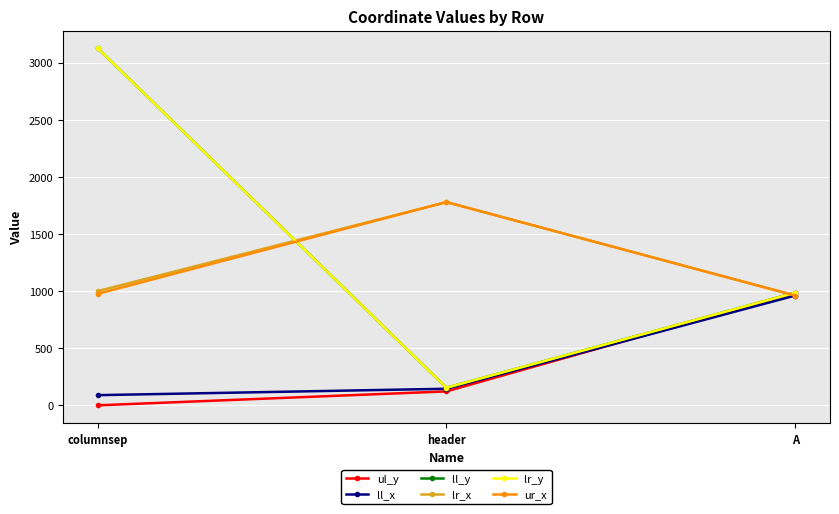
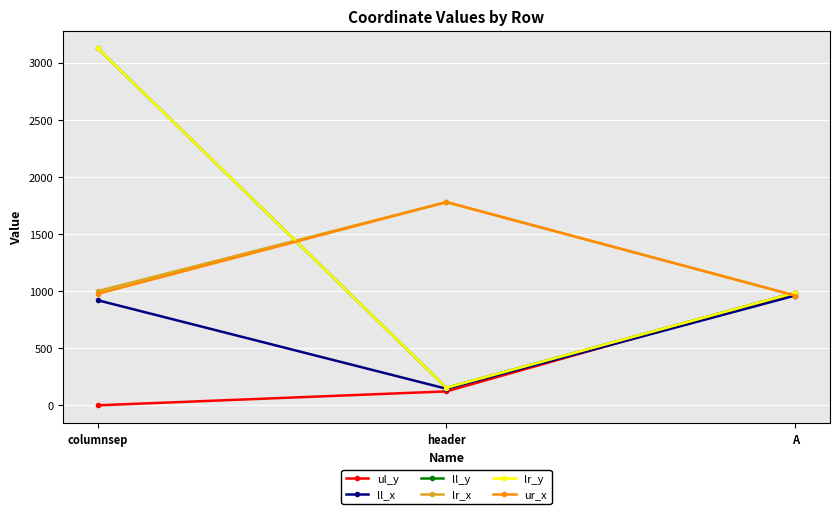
  {
    "ul_y": {
      "columnsep": 0,
      "header": 120
    },
    "ll_x": {
-     "columnsep": 90
+     "columnsep": 920
    },
    "lr_y": {
      "columnsep": 3130
    }
  }
